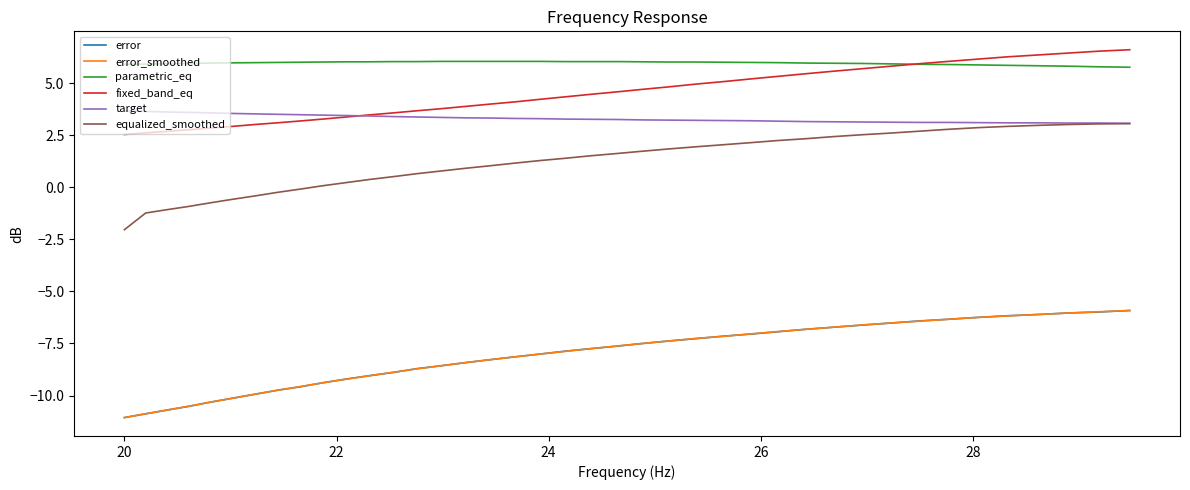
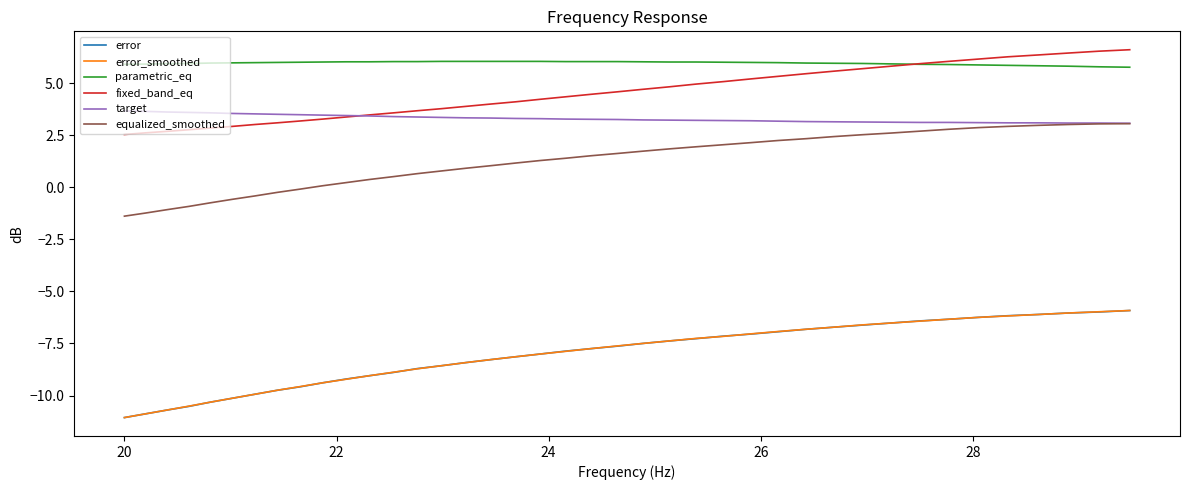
  {
    "equalized_smoothed": {
-     "20": -2.0
+     "20": -1.4
    }
  }
